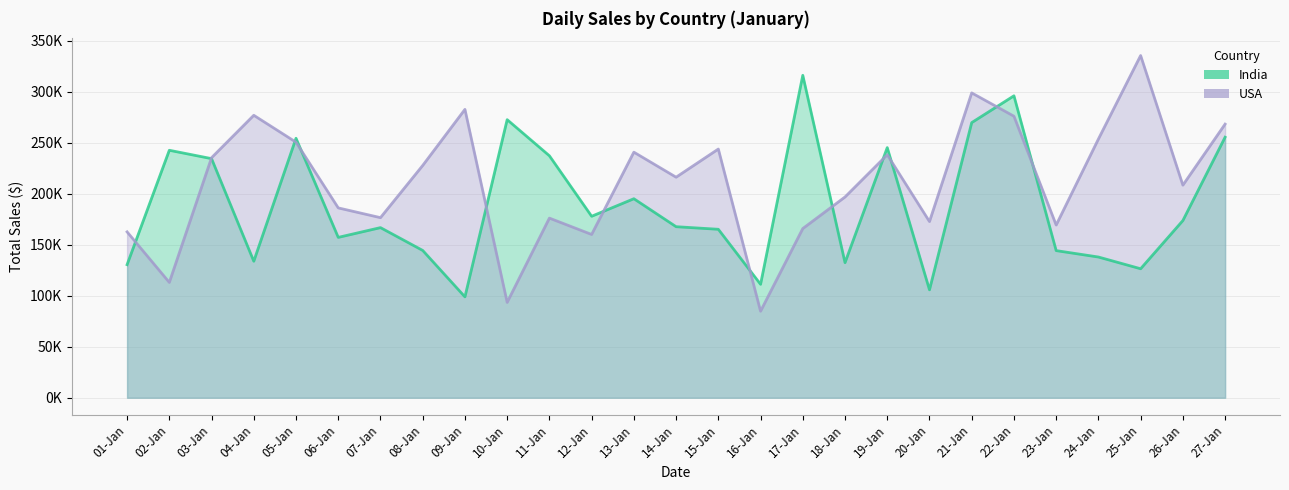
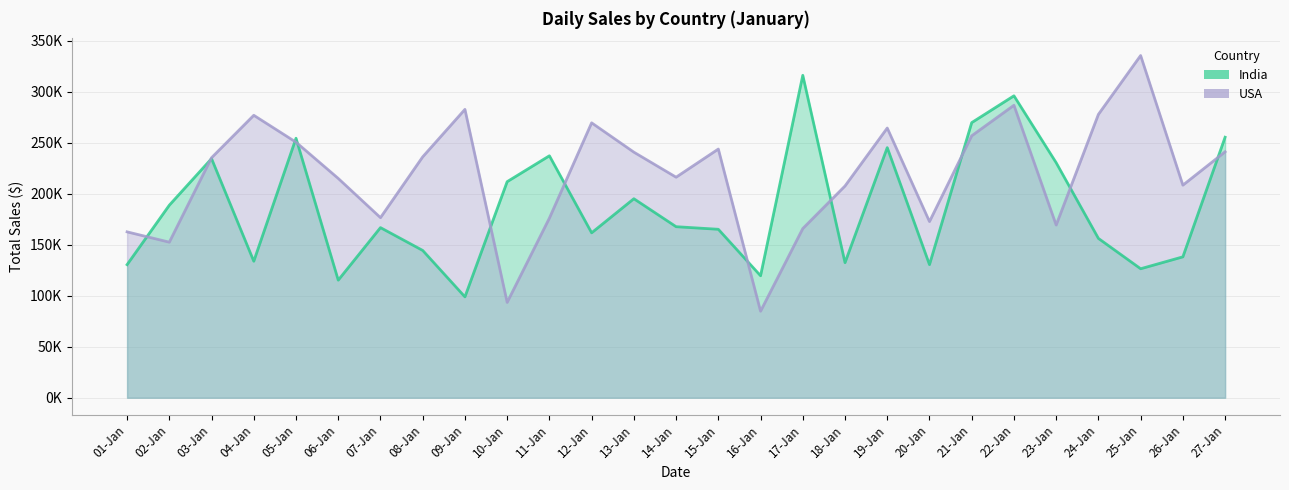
  {
    "India": {
      "01-Jan": 130000,
-     "02-Jan": 243000,
+     "02-Jan": 189000,
      "04-Jan": 134000,
      "05-Jan": 254000,
-     "06-Jan": 157000,
+     "06-Jan": 115000,
      "07-Jan": 167000,
      "08-Jan": 144000,
      "09-Jan": 99000,
-     "10-Jan": 273000,
+     "10-Jan": 212000,
      "11-Jan": 237000,
-     "12-Jan": 178000,
+     "12-Jan": 162000,
      "13-Jan": 195000,
      "14-Jan": 168000,
      "15-Jan": 165000,
-     "16-Jan": 111000,
+     "16-Jan": 120000,
      "17-Jan": 316000,
      "18-Jan": 132000,
      "19-Jan": 245000,
-     "20-Jan": 106000,
+     "20-Jan": 131000,
      "21-Jan": 270000,
      "22-Jan": 296000,
-     "23-Jan": 144000,
-     "24-Jan": 138000,
+     "23-Jan": 230000,
+     "24-Jan": 156000,
      "25-Jan": 126000,
-     "26-Jan": 174000,
+     "26-Jan": 138000,
      "27-Jan": 255000
    },
    "USA": {
      "01-Jan": 163000,
-     "02-Jan": 113000,
+     "02-Jan": 153000,
      "04-Jan": 277000,
      "05-Jan": 251000,
-     "06-Jan": 186000,
+     "06-Jan": 215000,
      "07-Jan": 177000,
-     "08-Jan": 228000,
+     "08-Jan": 236000,
      "09-Jan": 283000,
      "10-Jan": 93000,
      "11-Jan": 176000,
-     "12-Jan": 160000,
+     "12-Jan": 270000,
      "13-Jan": 241000,
      "14-Jan": 216000,
      "15-Jan": 244000,
      "16-Jan": 85000,
      "17-Jan": 166000,
-     "18-Jan": 197000,
-     "19-Jan": 238000,
+     "18-Jan": 208000,
+     "19-Jan": 264000,
      "20-Jan": 173000,
-     "21-Jan": 299000,
-     "22-Jan": 276000,
+     "21-Jan": 257000,
+     "22-Jan": 287000,
      "23-Jan": 169000,
-     "24-Jan": 254000,
+     "24-Jan": 278000,
      "25-Jan": 336000,
      "26-Jan": 208000,
-     "27-Jan": 268000
+     "27-Jan": 241000
    }
  }
